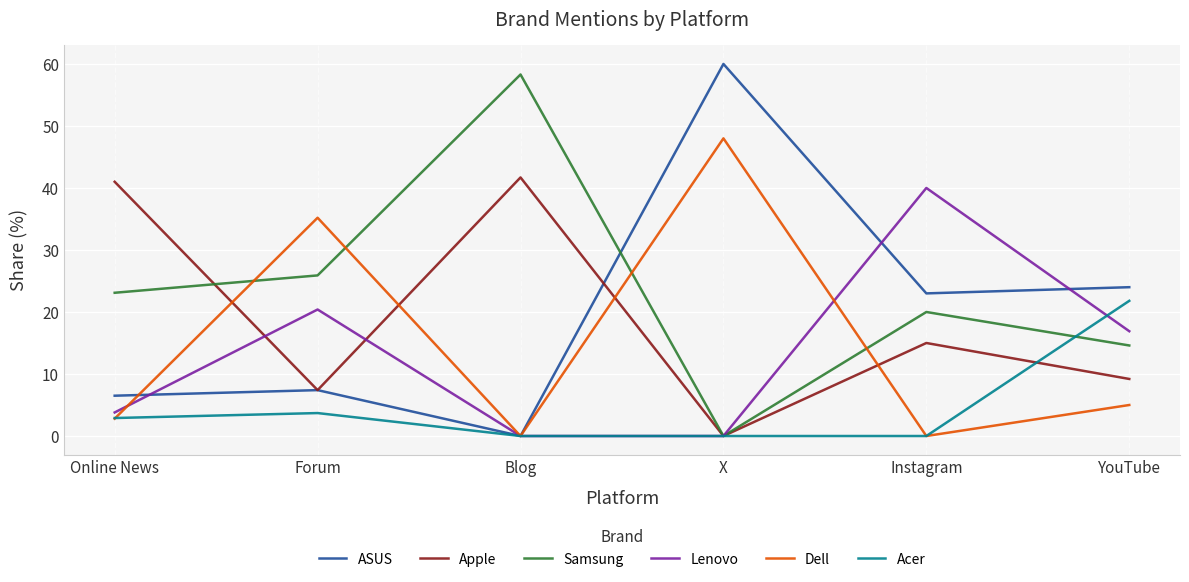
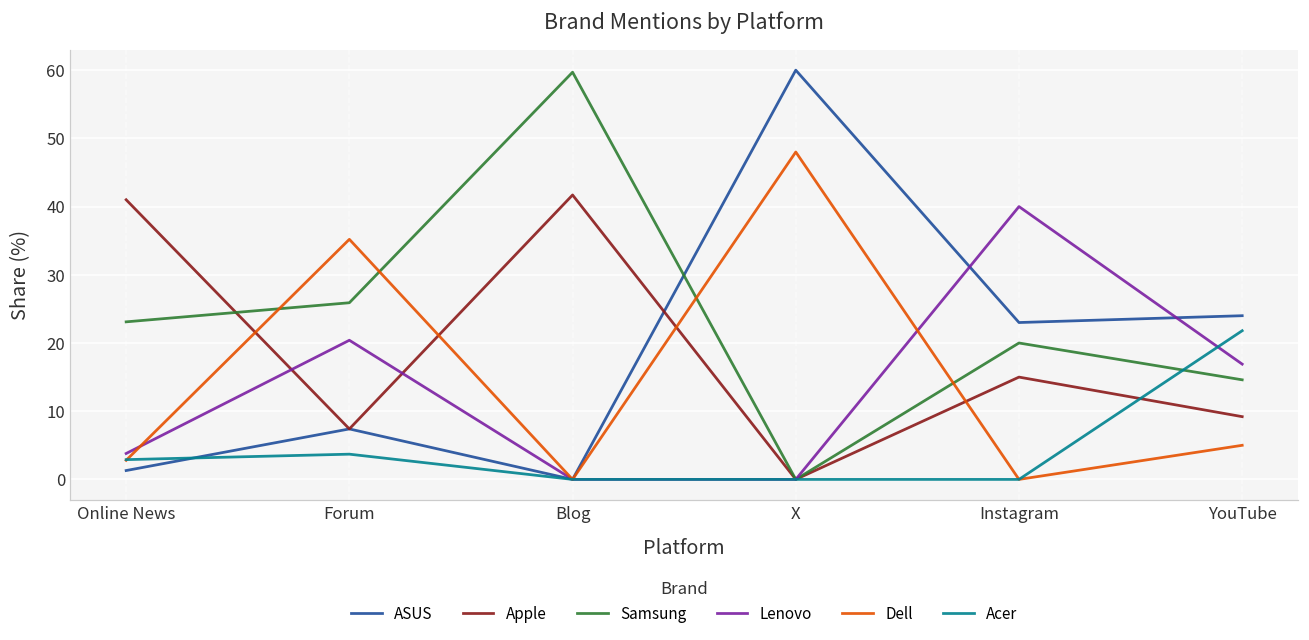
  {
    "ASUS": {
-     "Online News": 7,
+     "Online News": 1,
      "X": 60,
      "Instagram": 23,
      "YouTube": 24
    },
    "Apple": {
      "Online News": 41,
      "Blog": 42,
      "Instagram": 15,
      "YouTube": 9
    },
    "Samsung": {
      "Online News": 23,
      "Forum": 26,
-     "Blog": 58,
+     "Blog": 60,
      "Instagram": 20,
      "YouTube": 15
    },
    "Lenovo": {
      "Online News": 4,
      "Forum": 20,
      "Instagram": 40,
      "YouTube": 17
    },
    "Dell": {
      "Forum": 35,
      "X": 48,
      "YouTube": 5
    },
    "Acer": {
      "Forum": 4,
      "YouTube": 22
    }
  }
